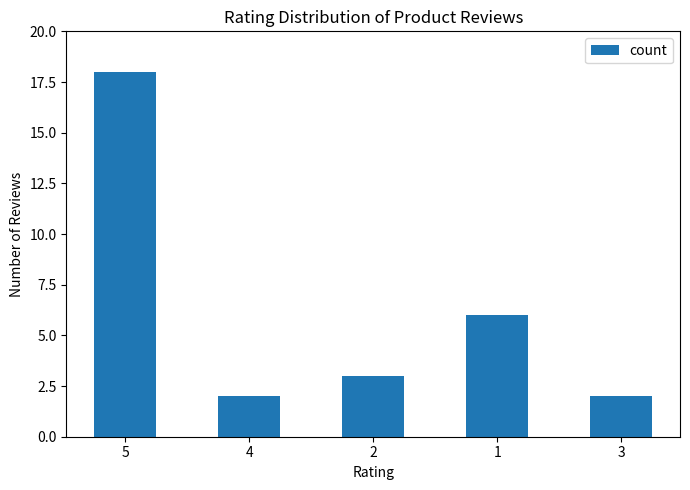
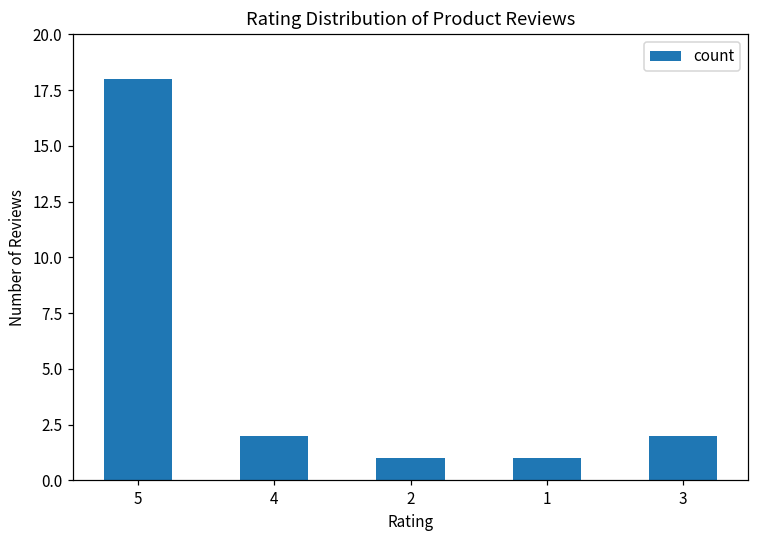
  {
    "5": 18,
    "4": 2,
-   "2": 3,
-   "1": 6,
+   "2": 1,
+   "1": 1,
    "3": 2
  }
